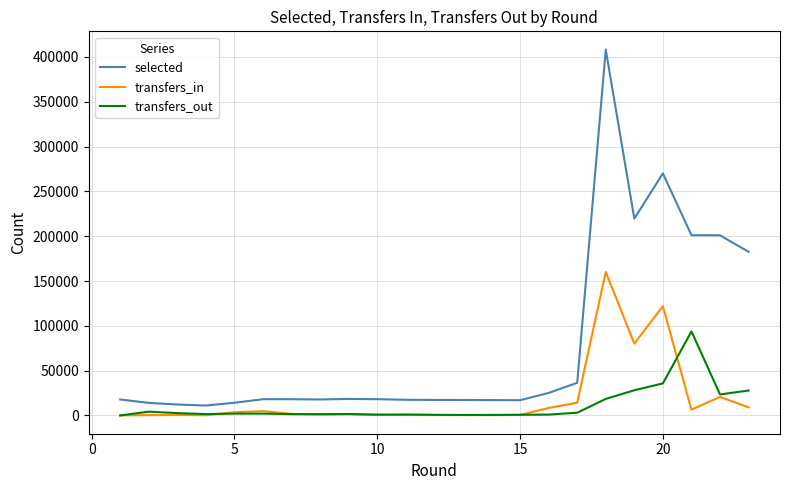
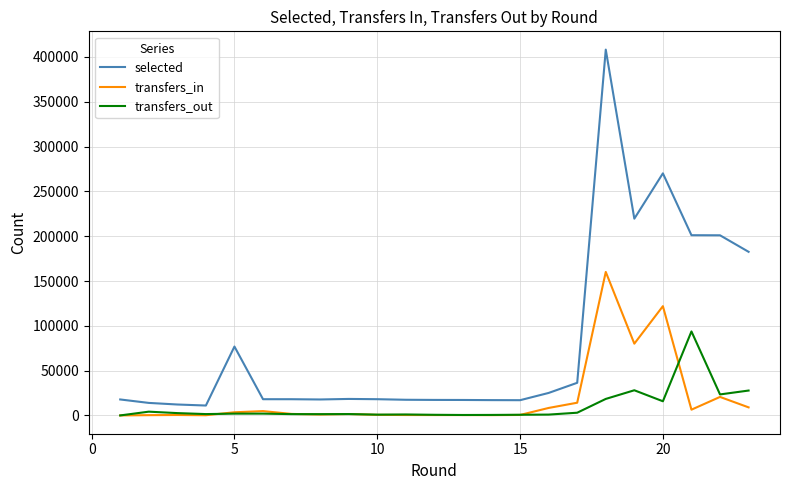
  {
    "selected": {
-     "5": 10000,
+     "5": 80000,
      "10": 20000,
      "15": 20000,
      "20": 270000
    },
    "transfers_in": {
      "20": 120000
    },
    "transfers_out": {
-     "20": 40000
+     "20": 20000
    }
  }
